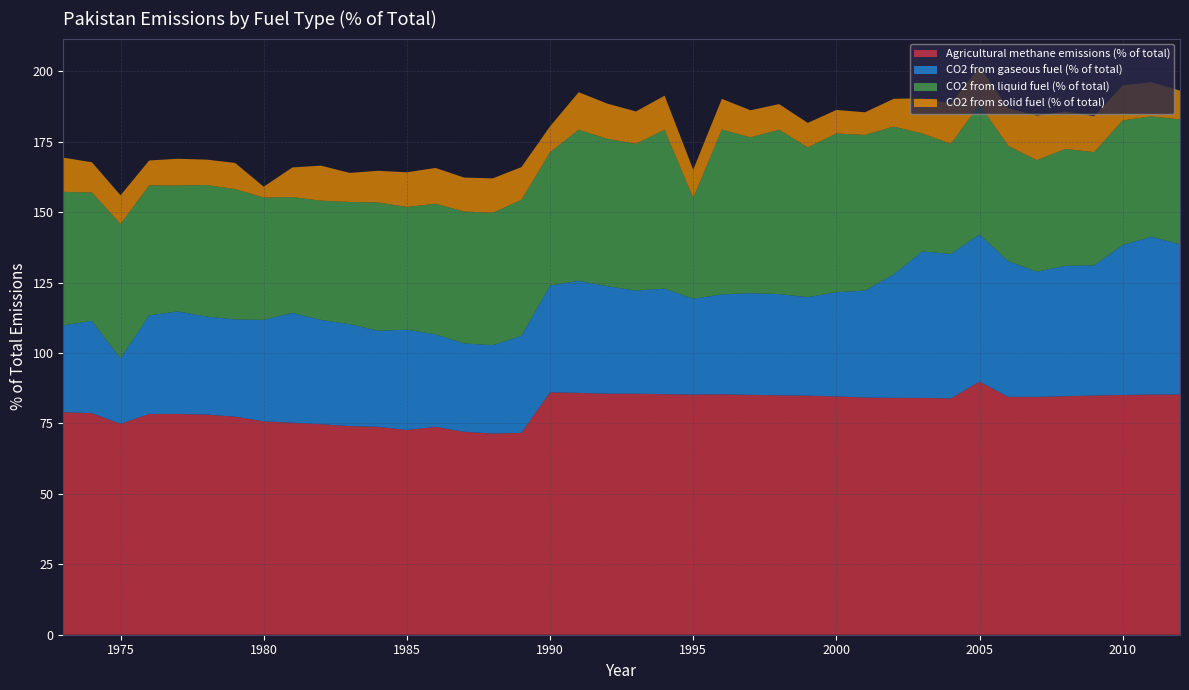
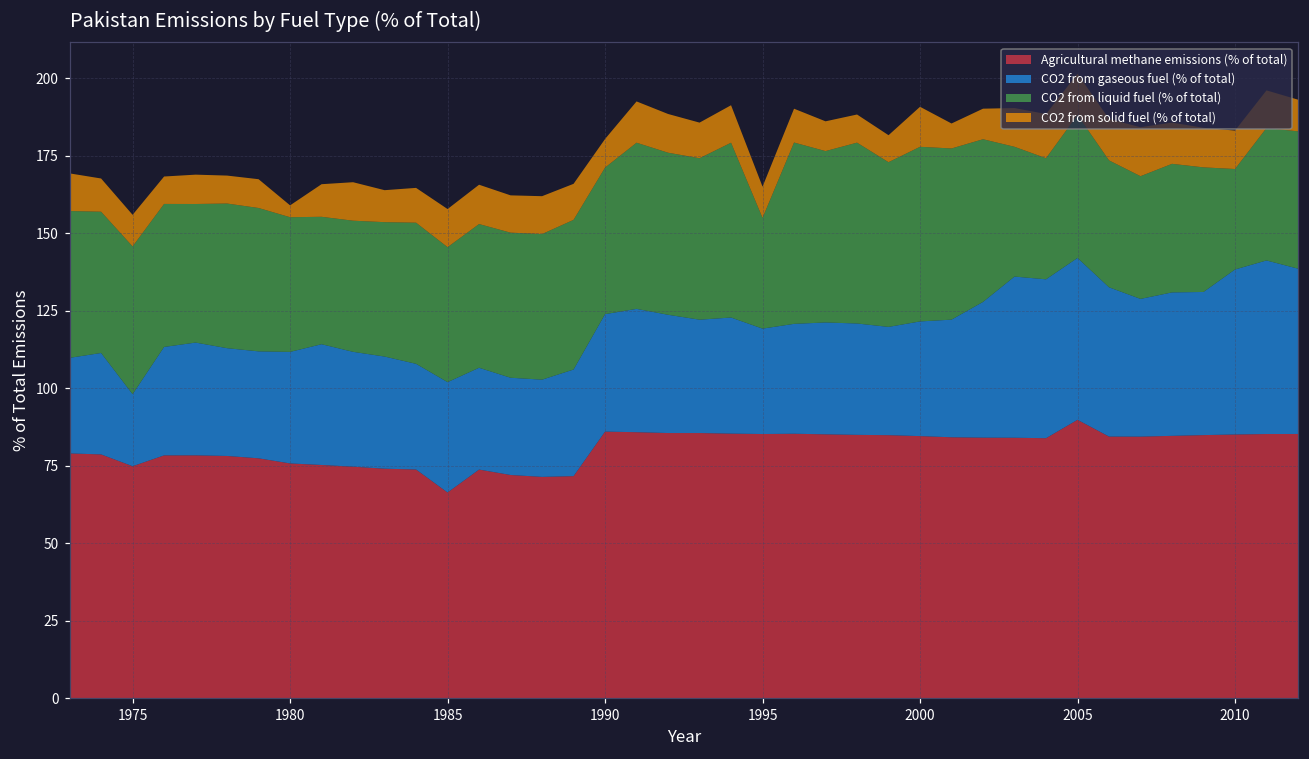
  {
    "Agricultural methane emissions (% of total)": {
      "1975": 75,
      "1980": 76,
-     "1985": 73,
+     "1985": 66,
      "1990": 86,
      "1995": 85,
      "2000": 85,
      "2005": 90,
      "2010": 85
    },
    "CO2 from gaseous fuel (% of total)": {
      "1975": 23,
      "1980": 36,
      "1985": 36,
      "1990": 38,
      "1995": 34,
      "2000": 37,
      "2005": 52,
      "2010": 53
    },
    "CO2 from liquid fuel (% of total)": {
      "1975": 48,
      "1980": 43,
      "1985": 44,
      "1990": 47,
      "1995": 36,
      "2000": 56,
-     "2010": 44
+     "2010": 32
    },
    "CO2 from solid fuel (% of total)": {
      "1975": 10,
      "1980": 4,
      "1985": 12,
      "1990": 9,
      "1995": 10,
-     "2000": 8
+     "2000": 13
    }
  }
